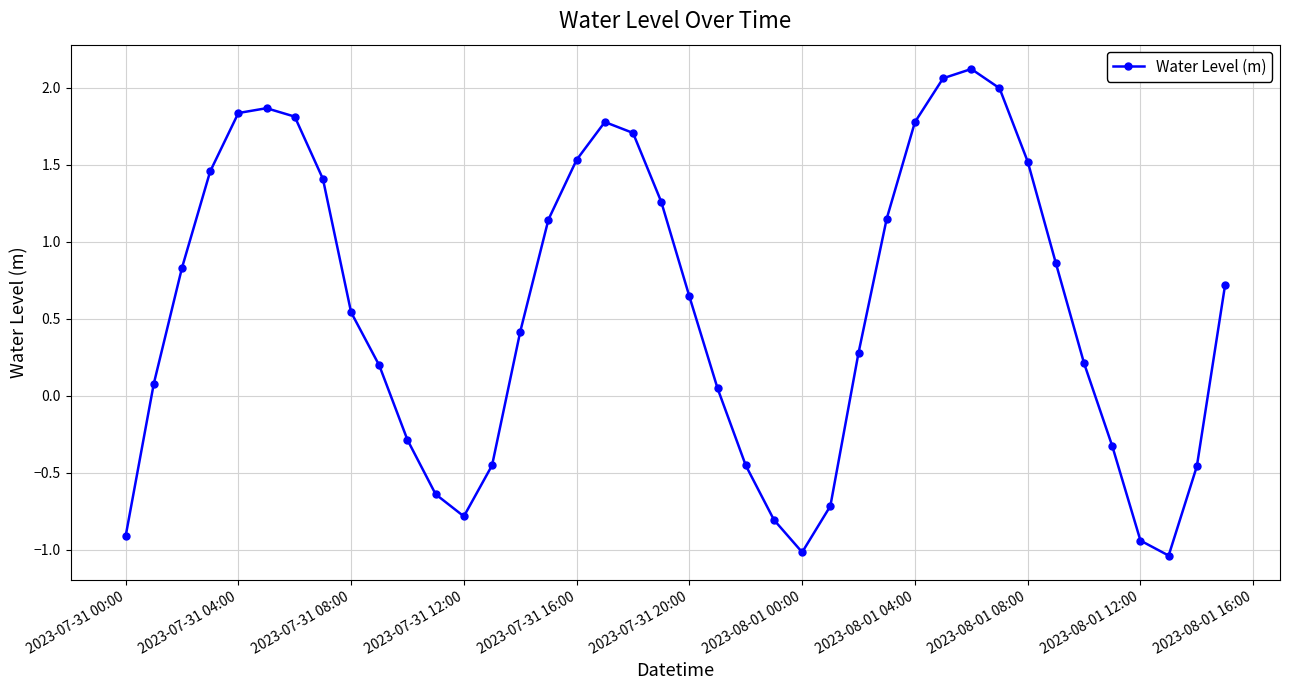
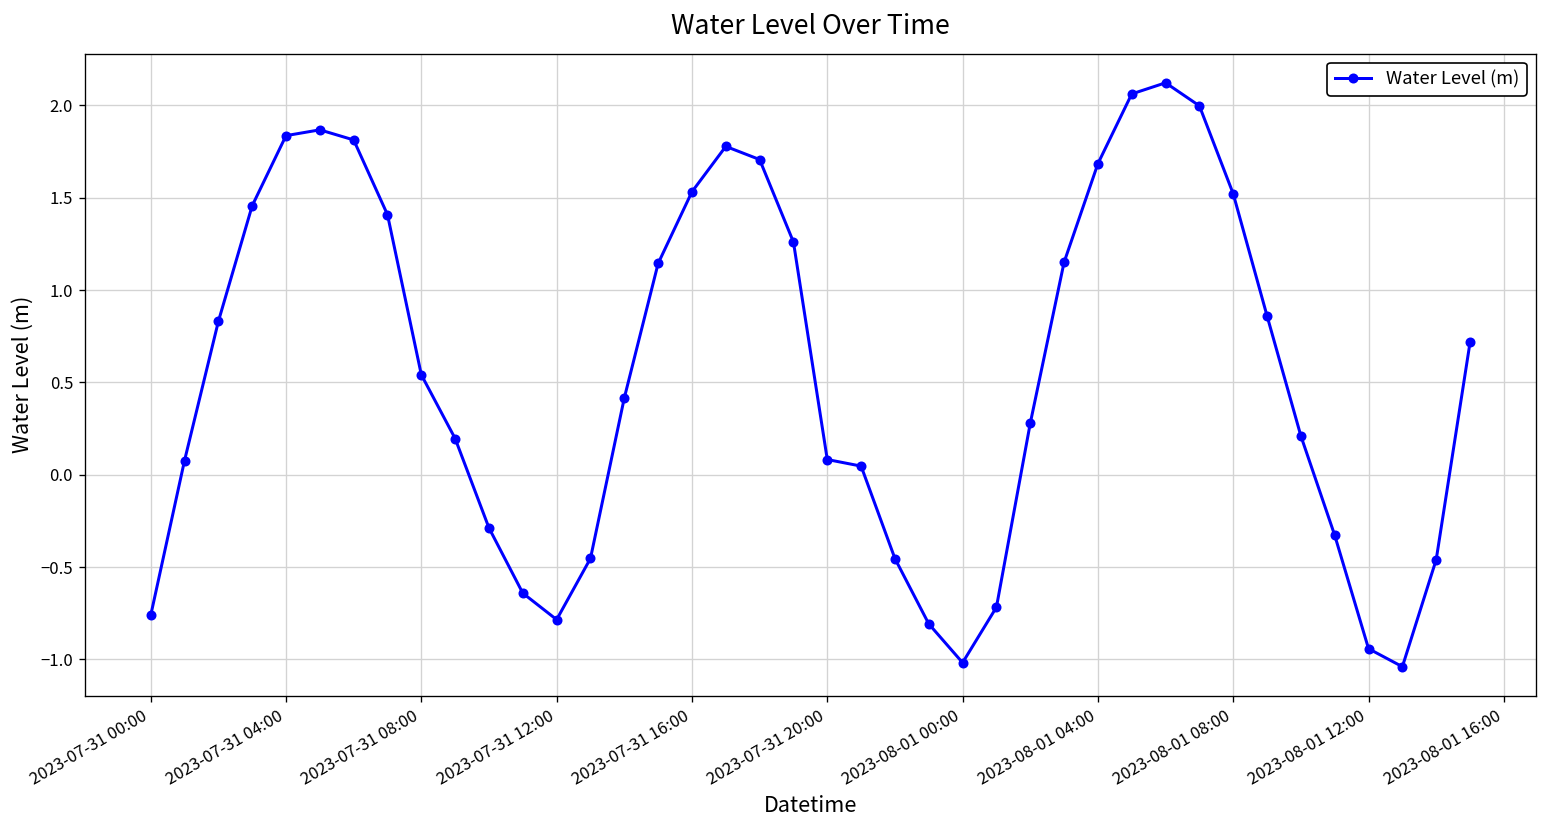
  {
-   "2023-07-31 00:00": -0.91,
+   "2023-07-31 00:00": -0.76,
    "2023-07-31 04:00": 1.84,
    "2023-07-31 08:00": 0.54,
    "2023-07-31 12:00": -0.78,
    "2023-07-31 16:00": 1.53,
-   "2023-07-31 20:00": 0.64,
+   "2023-07-31 20:00": 0.08,
    "2023-08-01 00:00": -1.02,
-   "2023-08-01 04:00": 1.78,
+   "2023-08-01 04:00": 1.69,
    "2023-08-01 08:00": 1.52,
    "2023-08-01 12:00": -0.94
  }
